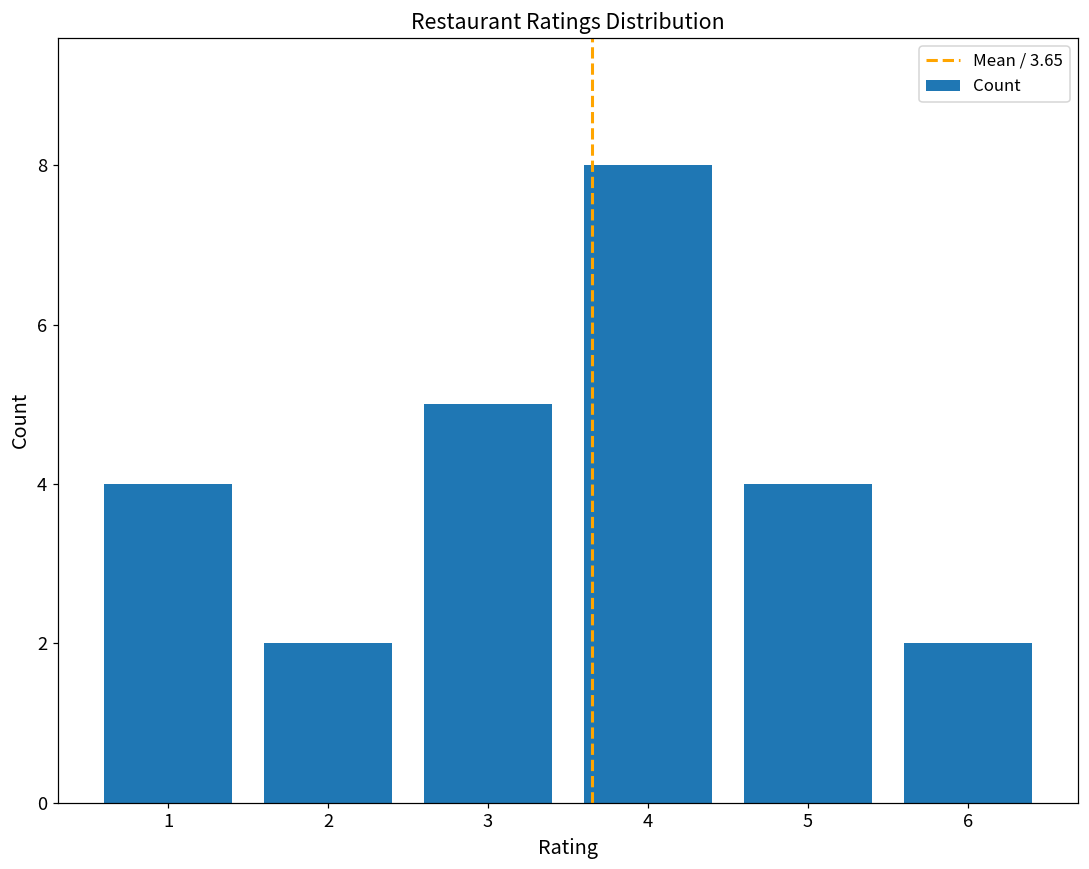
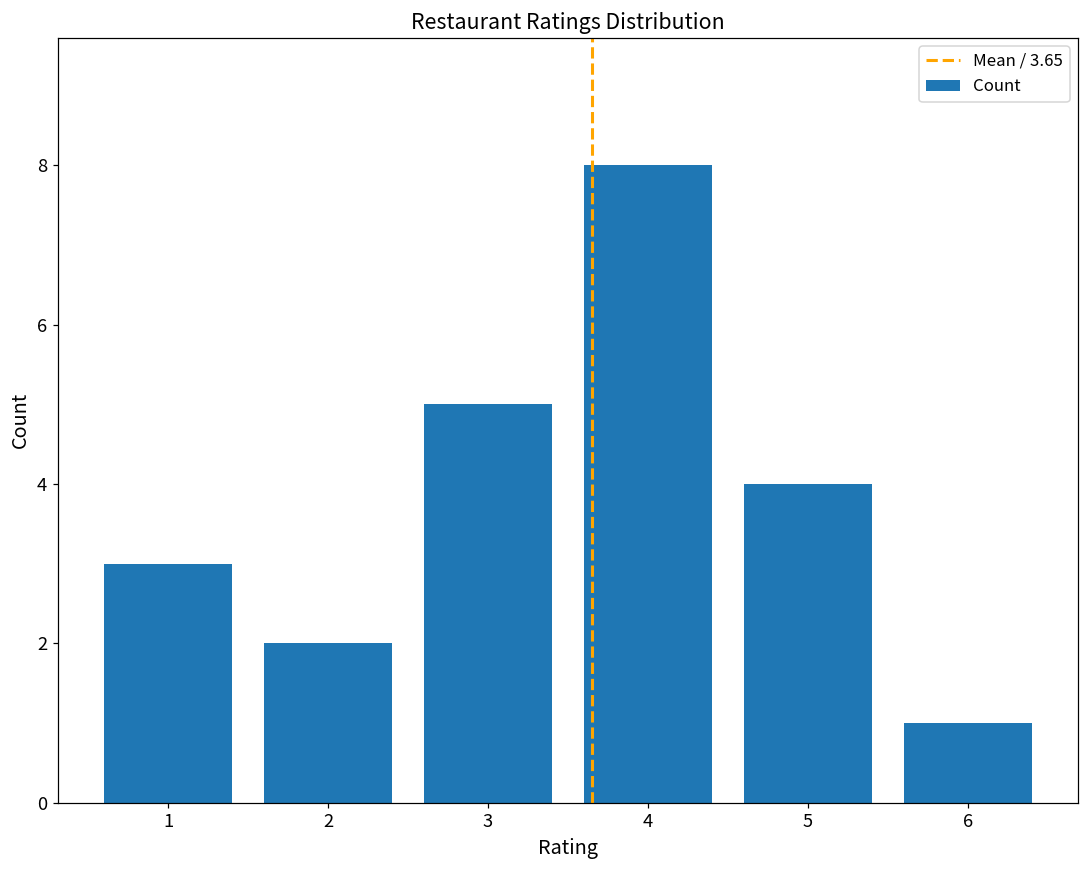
  {
-   "1": 4,
+   "1": 3,
    "2": 2,
    "3": 5,
    "4": 8,
    "5": 4,
-   "6": 2
+   "6": 1
  }
